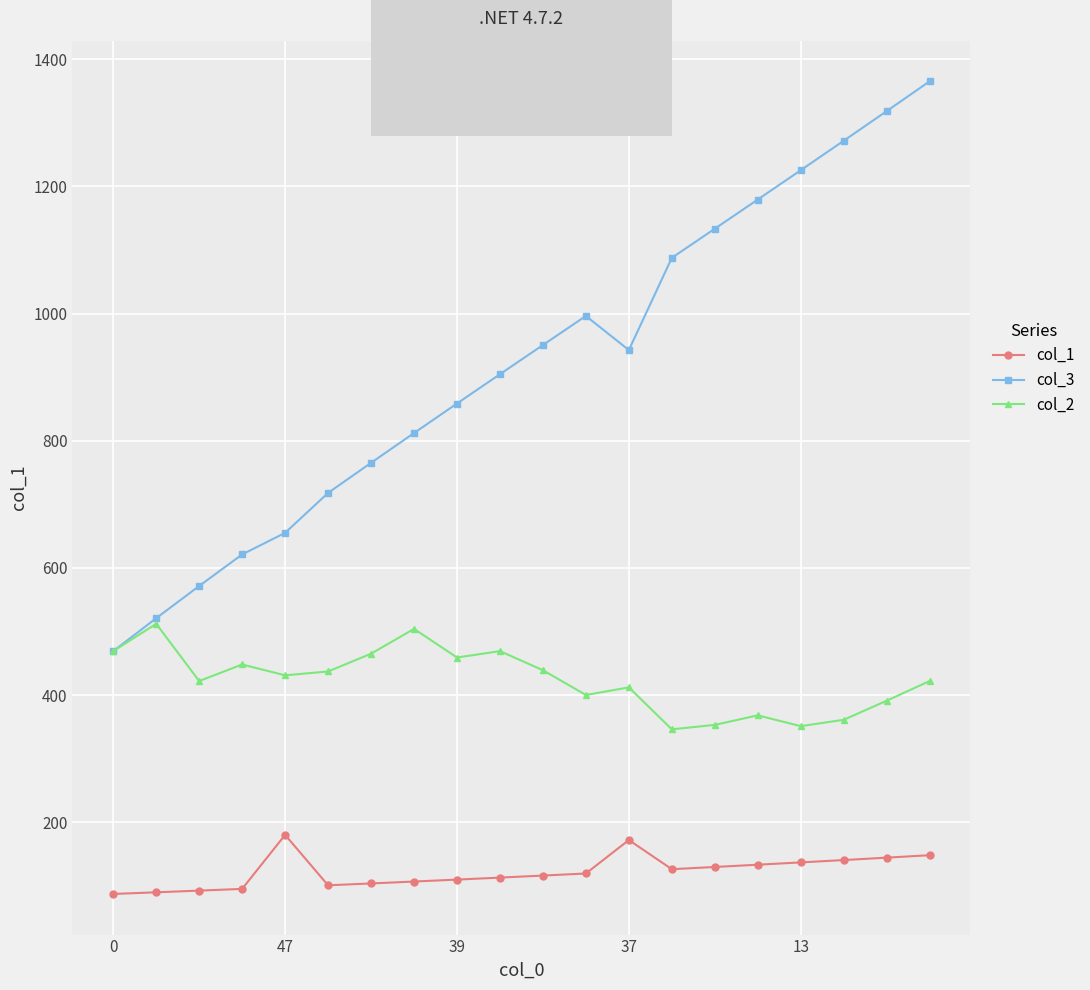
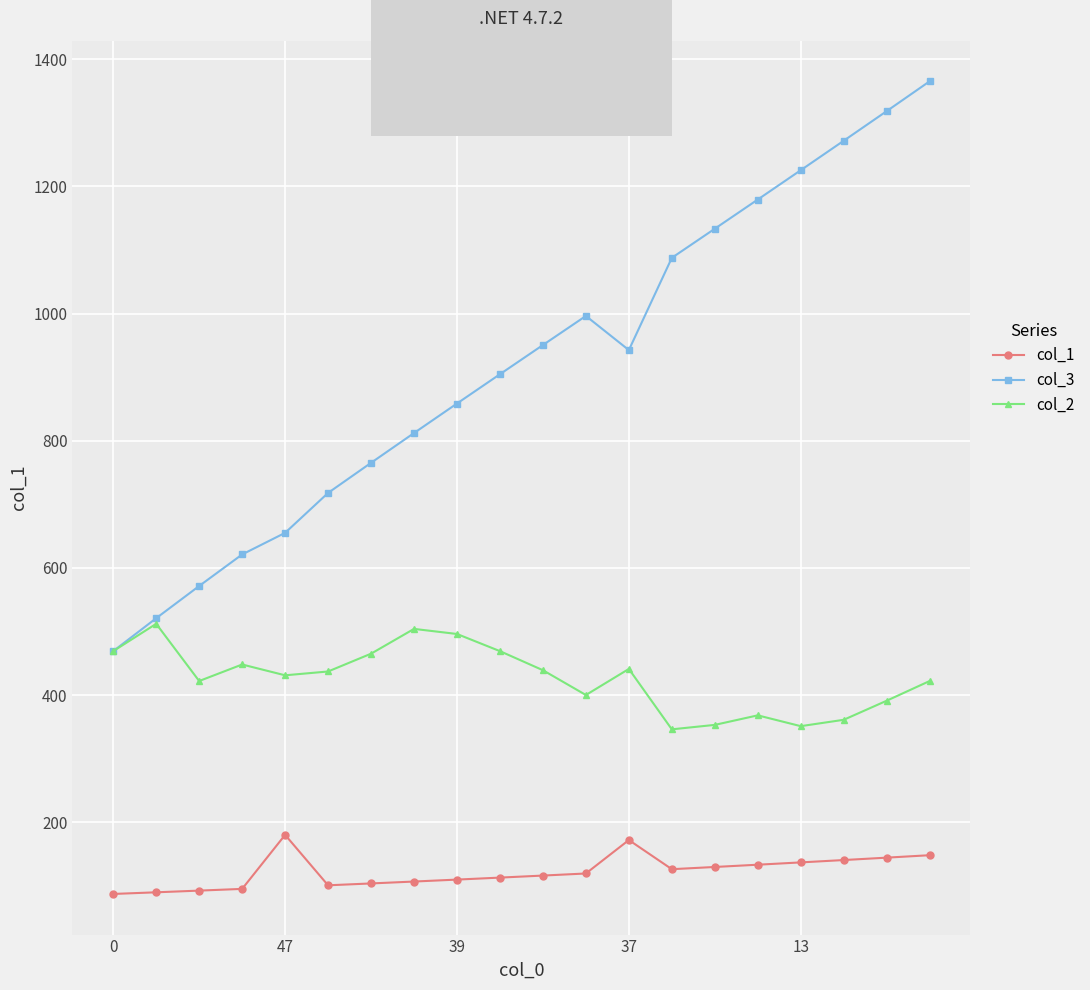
  {
    "col_1": {
      "0": 90,
      "47": 180,
      "39": 110,
      "37": 170
    },
    "col_3": {
      "47": 660,
      "39": 860,
      "37": 940
    },
    "col_2": {
      "47": 430,
-     "39": 460,
-     "37": 410
+     "39": 500,
+     "37": 440
    }
  }
